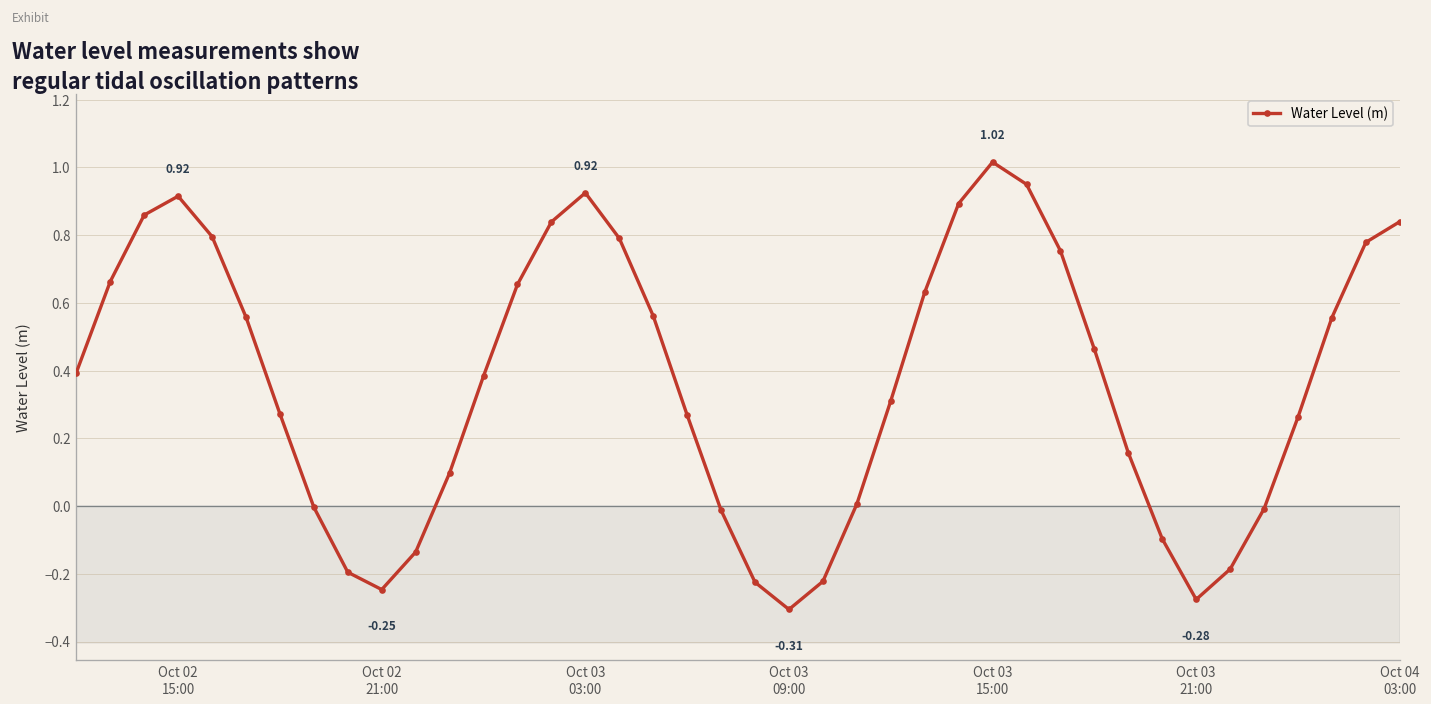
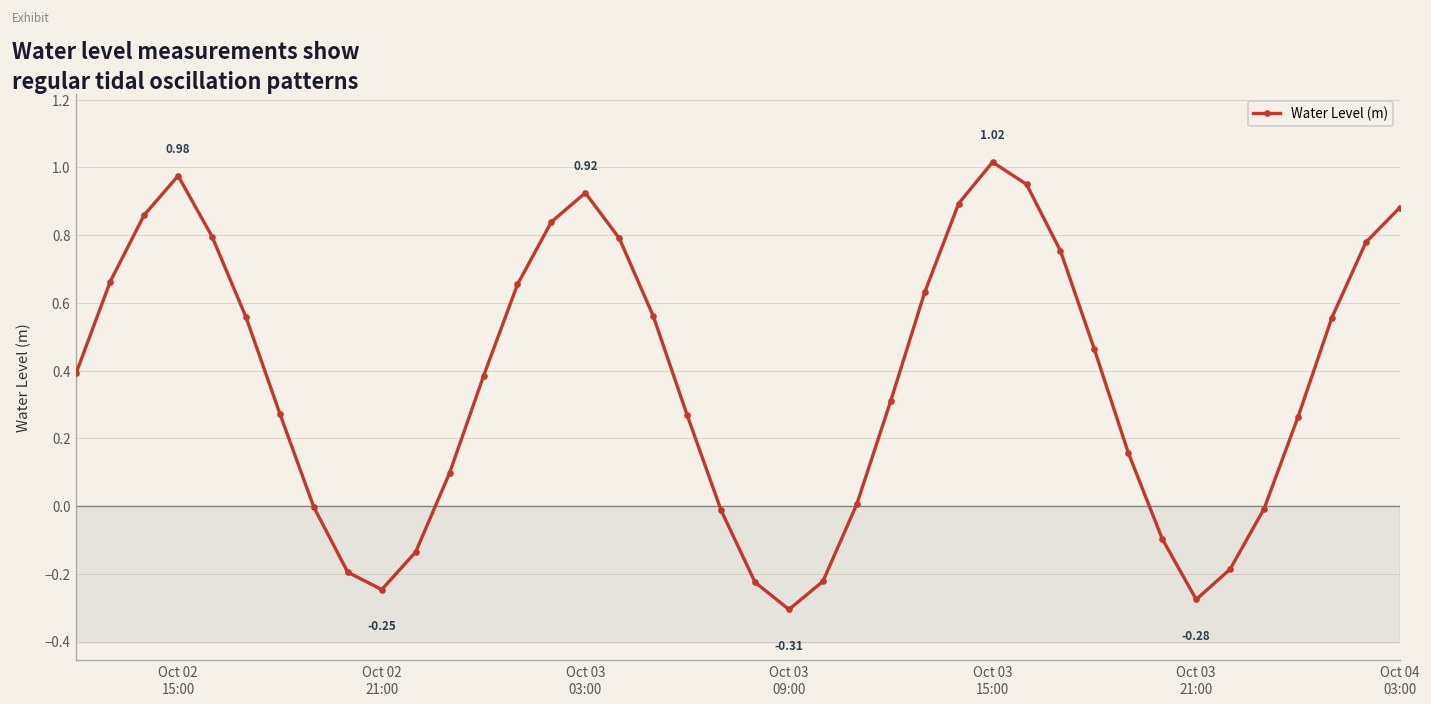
  {
-   "Oct 02 15:00": 0.92,
+   "Oct 02 15:00": 0.98,
    "Oct 03 03:00": 0.92,
    "Oct 03 15:00": 1.02,
-   "Oct 04 03:00": 0.84
+   "Oct 04 03:00": 0.88
  }
